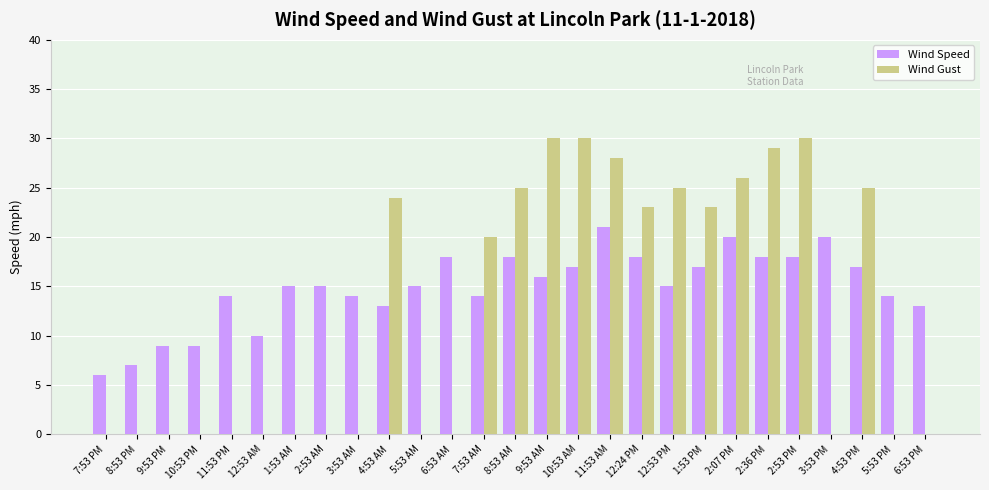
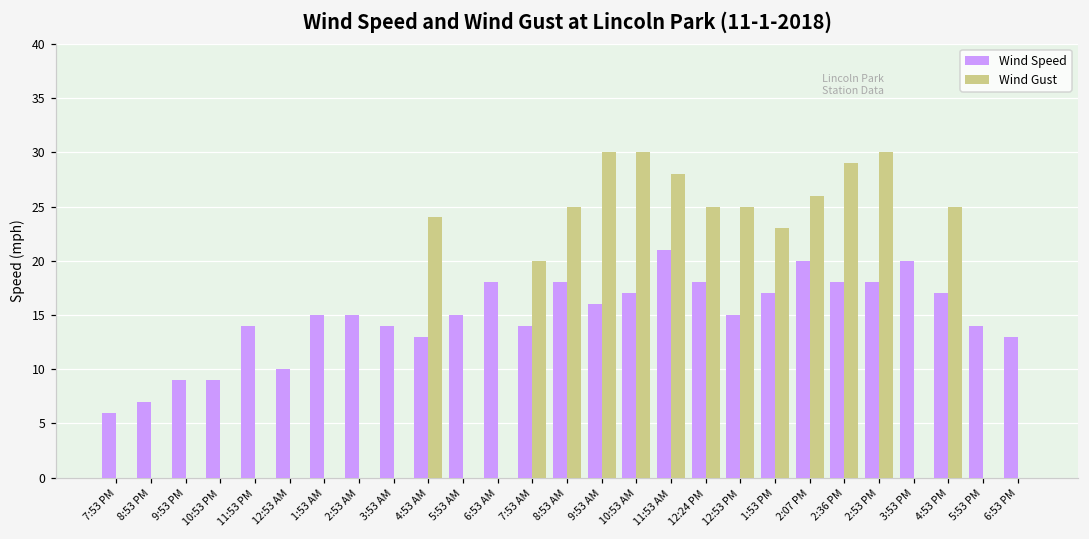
  {
    "Wind Speed": {
      "7:53 PM": 6,
      "8:53 PM": 7,
      "9:53 PM": 9,
      "10:53 PM": 9,
      "11:53 PM": 14,
      "12:53 AM": 10,
      "1:53 AM": 15,
      "2:53 AM": 15,
      "3:53 AM": 14,
      "4:53 AM": 13,
      "5:53 AM": 15,
      "6:53 AM": 18,
      "7:53 AM": 14,
      "8:53 AM": 18,
      "9:53 AM": 16,
      "10:53 AM": 17,
      "11:53 AM": 21,
      "12:24 PM": 18,
      "12:53 PM": 15,
      "1:53 PM": 17,
      "2:07 PM": 20,
      "2:36 PM": 18,
      "2:53 PM": 18,
      "3:53 PM": 20,
      "4:53 PM": 17,
      "5:53 PM": 14,
      "6:53 PM": 13
    },
    "Wind Gust": {
      "7:53 PM": 0,
      "8:53 PM": 0,
      "9:53 PM": 0,
      "10:53 PM": 0,
      "11:53 PM": 0,
      "12:53 AM": 0,
      "1:53 AM": 0,
      "2:53 AM": 0,
      "3:53 AM": 0,
      "4:53 AM": 24,
      "5:53 AM": 0,
      "6:53 AM": 0,
      "7:53 AM": 20,
      "8:53 AM": 25,
      "9:53 AM": 30,
      "10:53 AM": 30,
      "11:53 AM": 28,
-     "12:24 PM": 23,
+     "12:24 PM": 25,
      "12:53 PM": 25,
      "1:53 PM": 23,
      "2:07 PM": 26,
      "2:36 PM": 29,
      "2:53 PM": 30,
      "3:53 PM": 0,
      "4:53 PM": 25,
      "5:53 PM": 0,
      "6:53 PM": 0
    }
  }
